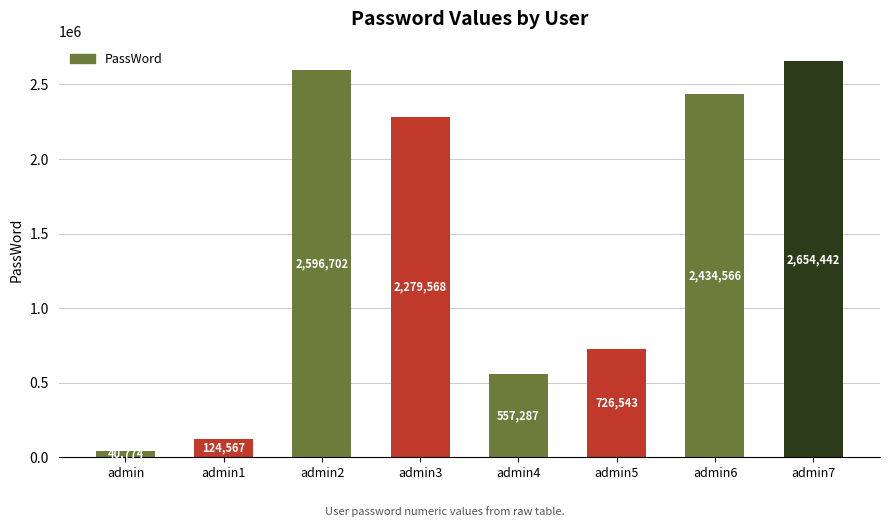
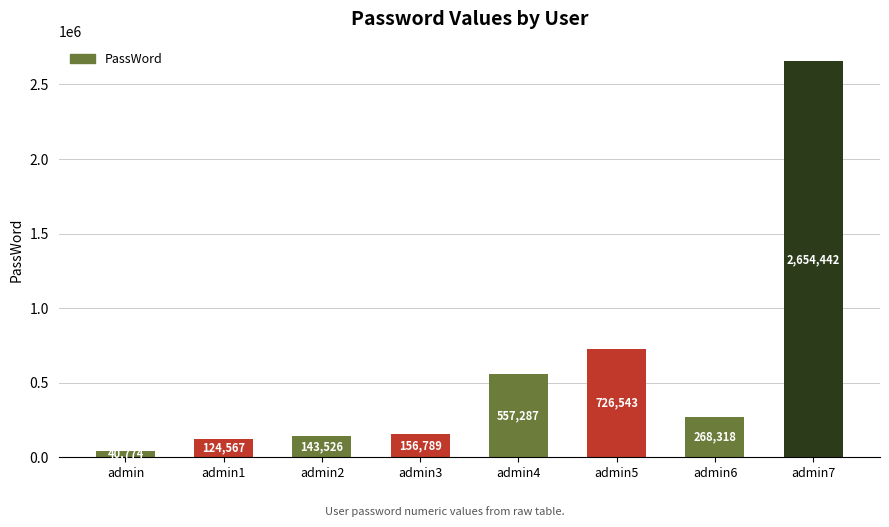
  {
    "admin1": "124,567",
-   "admin2": "2,596,702",
-   "admin3": "2,279,568",
+   "admin2": "143,526",
+   "admin3": "156,789",
    "admin4": "557,287",
    "admin5": "726,543",
-   "admin6": "2,434,566",
+   "admin6": "268,318",
    "admin7": "2,654,442"
  }
